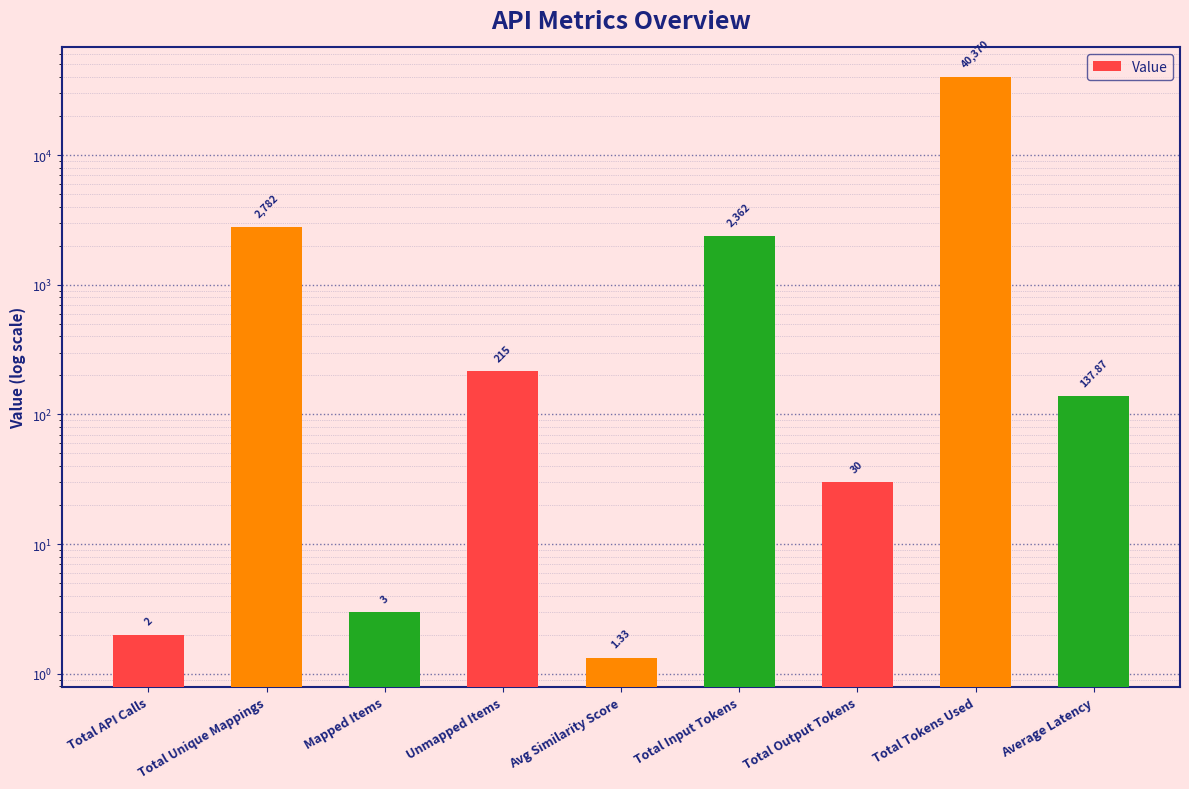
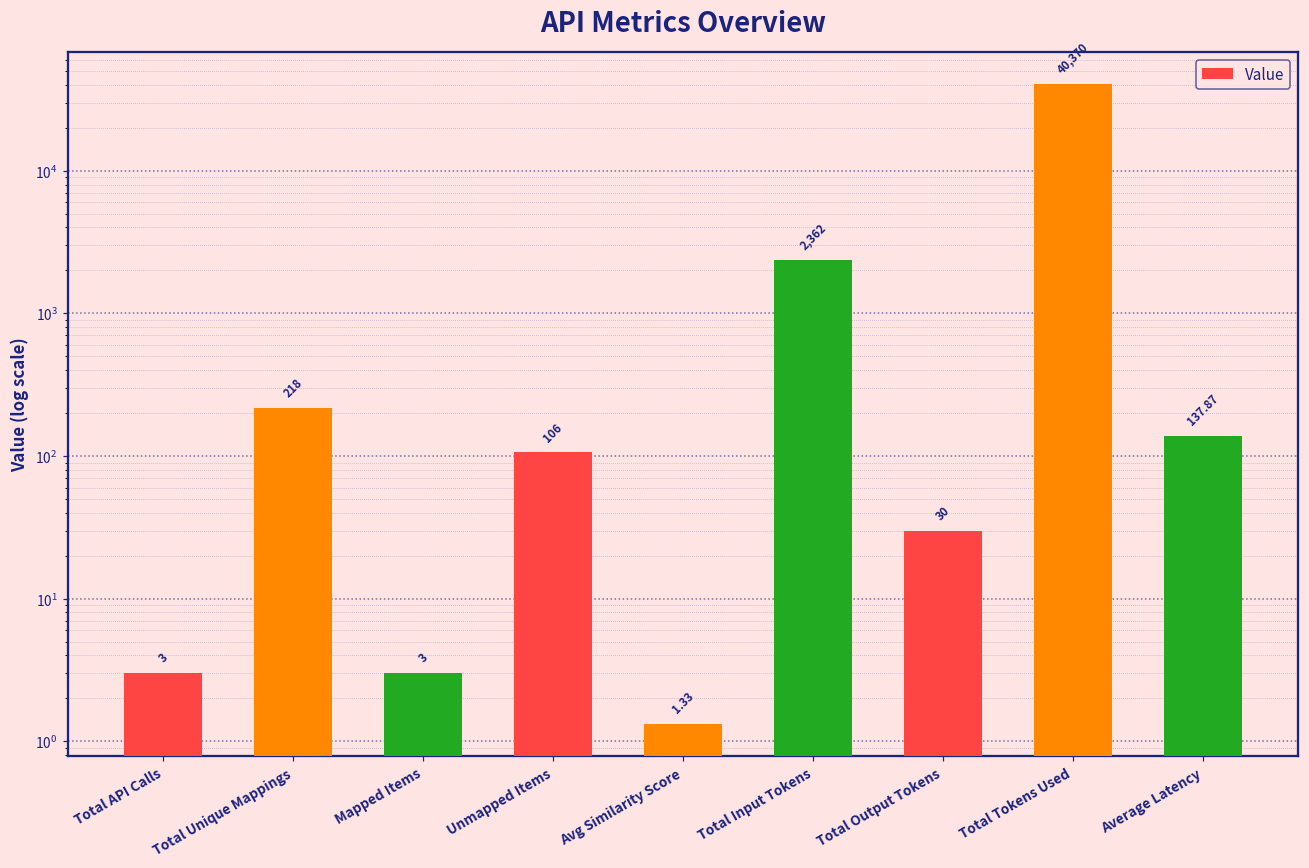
  {
-   "Total API Calls": "2",
-   "Total Unique Mappings": "2,782",
+   "Total API Calls": "3",
+   "Total Unique Mappings": "218",
    "Mapped Items": "3",
-   "Unmapped Items": "215",
+   "Unmapped Items": "106",
    "Avg Similarity Score": "1.33",
    "Total Input Tokens": "2,362",
    "Total Output Tokens": "30",
    "Total Tokens Used": "40,370",
    "Average Latency": "137.87"
  }
